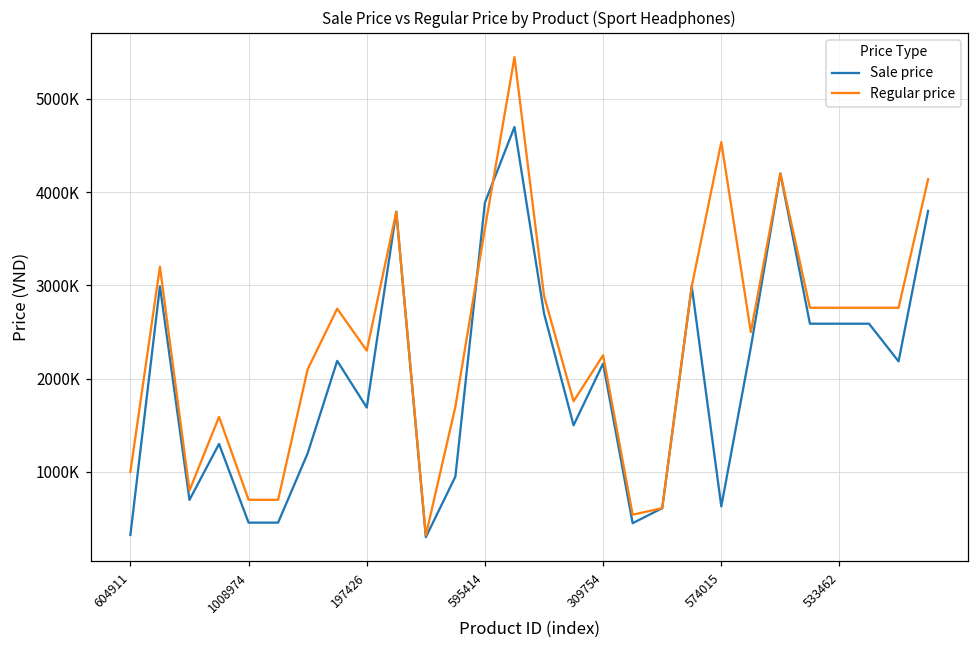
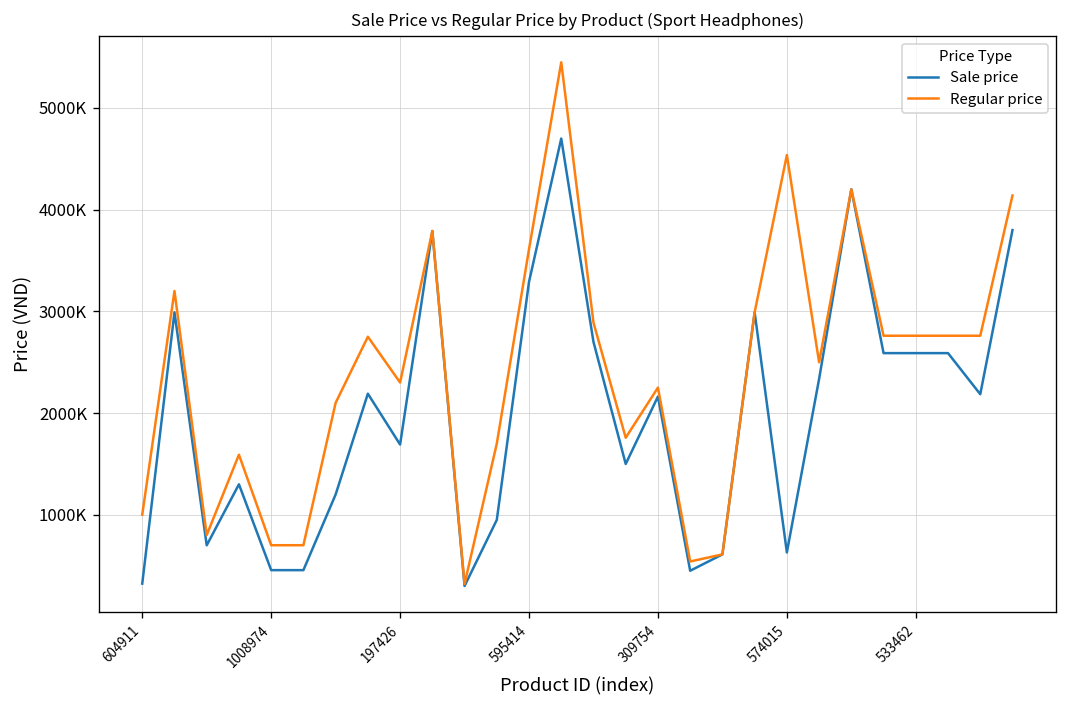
  {
    "Sale price": {
      "604911": 300000,
      "1008974": 500000,
      "197426": 1700000,
-     "595414": 3900000,
+     "595414": 3300000,
      "309754": 2200000,
      "574015": 600000,
      "533462": 2600000
    },
    "Regular price": {
      "604911": 1000000,
      "1008974": 700000,
      "197426": 2300000,
      "595414": 3600000,
      "309754": 2300000,
      "574015": 4500000,
      "533462": 2800000
    }
  }
